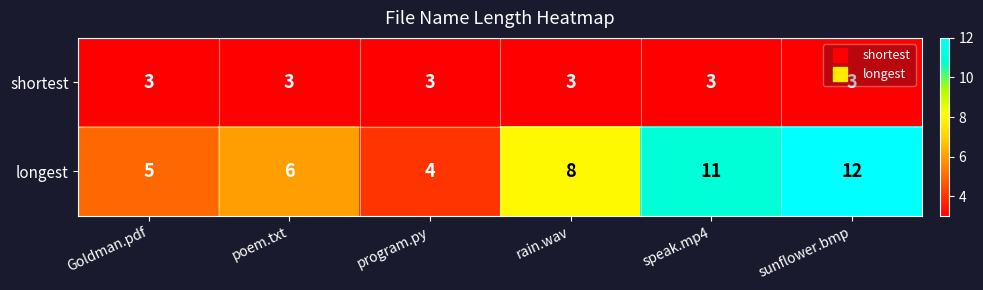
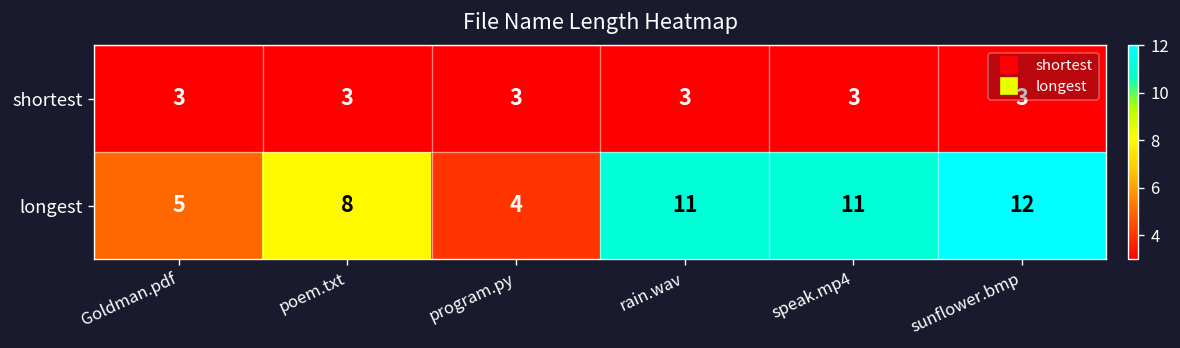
  {
    "shortest": {
      "Goldman.pdf": 3,
      "poem.txt": 3,
      "program.py": 3,
      "rain.wav": 3,
      "speak.mp4": 3
    },
    "longest": {
      "Goldman.pdf": 5,
-     "poem.txt": 6,
+     "poem.txt": 8,
      "program.py": 4,
-     "rain.wav": 8,
+     "rain.wav": 11,
      "speak.mp4": 11,
      "sunflower.bmp": 12
    }
  }
